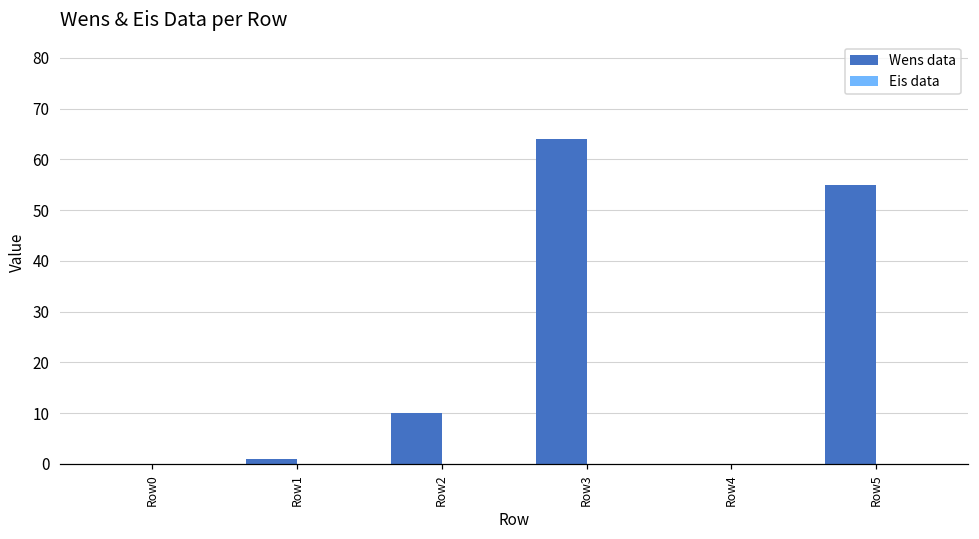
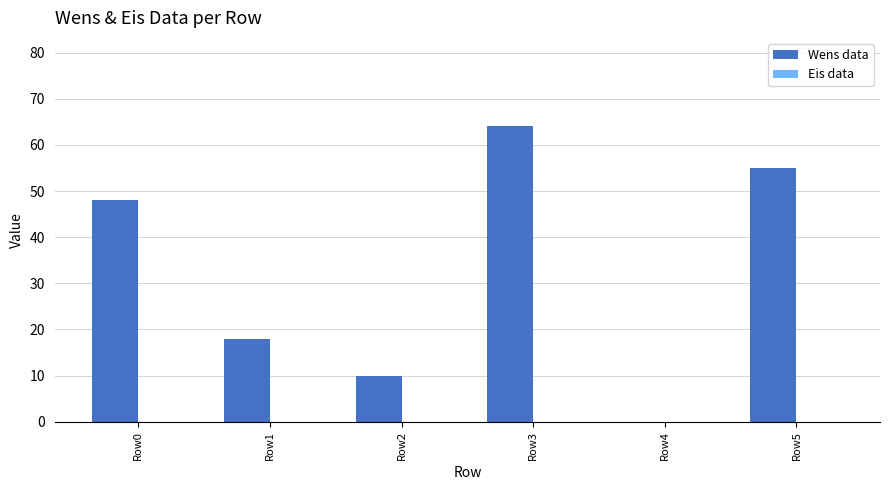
  {
    "Wens data": {
-     "Row0": 0,
-     "Row1": 1,
+     "Row0": 48,
+     "Row1": 18,
      "Row2": 10,
      "Row3": 64,
      "Row4": 0,
      "Row5": 55
    },
    "Eis data": {
      "Row0": 0,
      "Row1": 0,
      "Row2": 0,
      "Row3": 0,
      "Row4": 0,
      "Row5": 0
    }
  }
